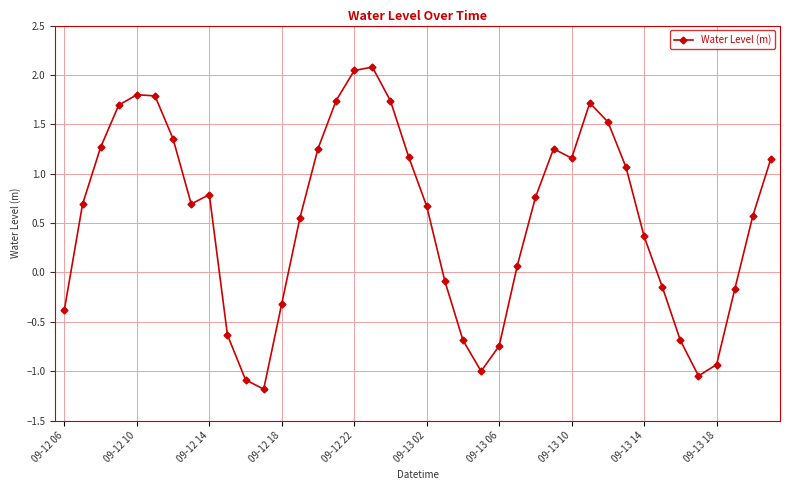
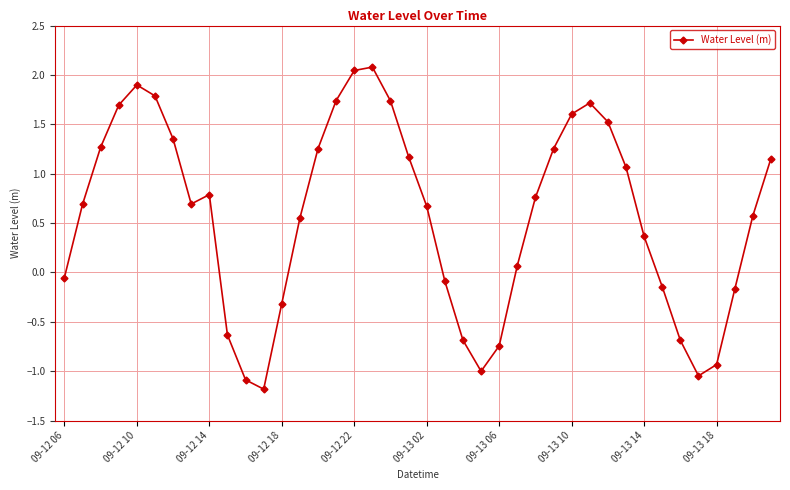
  {
-   "09-12 06": -0.4,
-   "09-12 10": 1.8,
+   "09-12 06": -0.1,
+   "09-12 10": 1.9,
    "09-12 14": 0.8,
    "09-12 18": -0.3,
    "09-12 22": 2.0,
    "09-13 02": 0.7,
    "09-13 06": -0.7,
-   "09-13 10": 1.2,
+   "09-13 10": 1.6,
    "09-13 14": 0.4,
    "09-13 18": -0.9
  }
